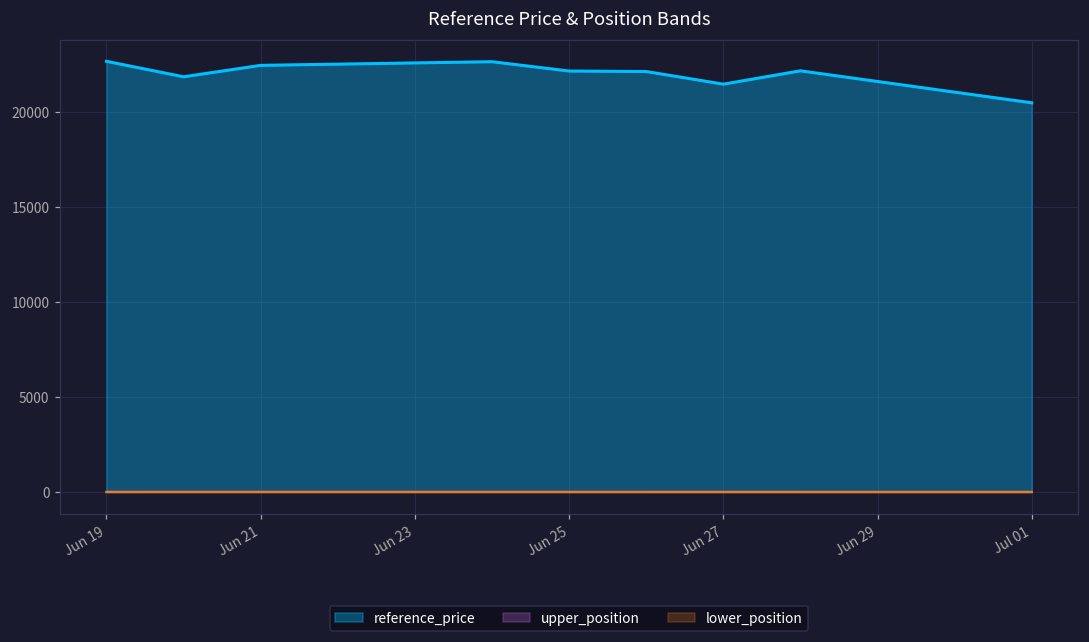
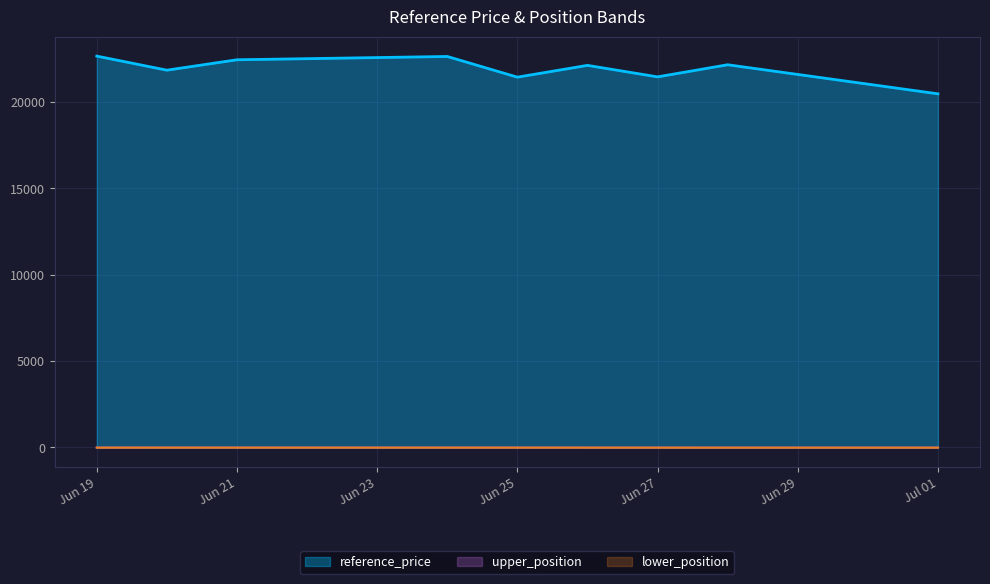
  {
    "reference_price": {
      "Jun 19": 22600,
      "Jun 21": 22400,
-     "Jun 25": 22100,
+     "Jun 25": 21400,
      "Jun 27": 21400,
      "Jul 01": 20500
    },
    "lower_position": {
      "Jun 19": 0,
      "Jun 21": 0,
      "Jun 25": 0,
      "Jun 27": 0,
      "Jul 01": 0
    }
  }
